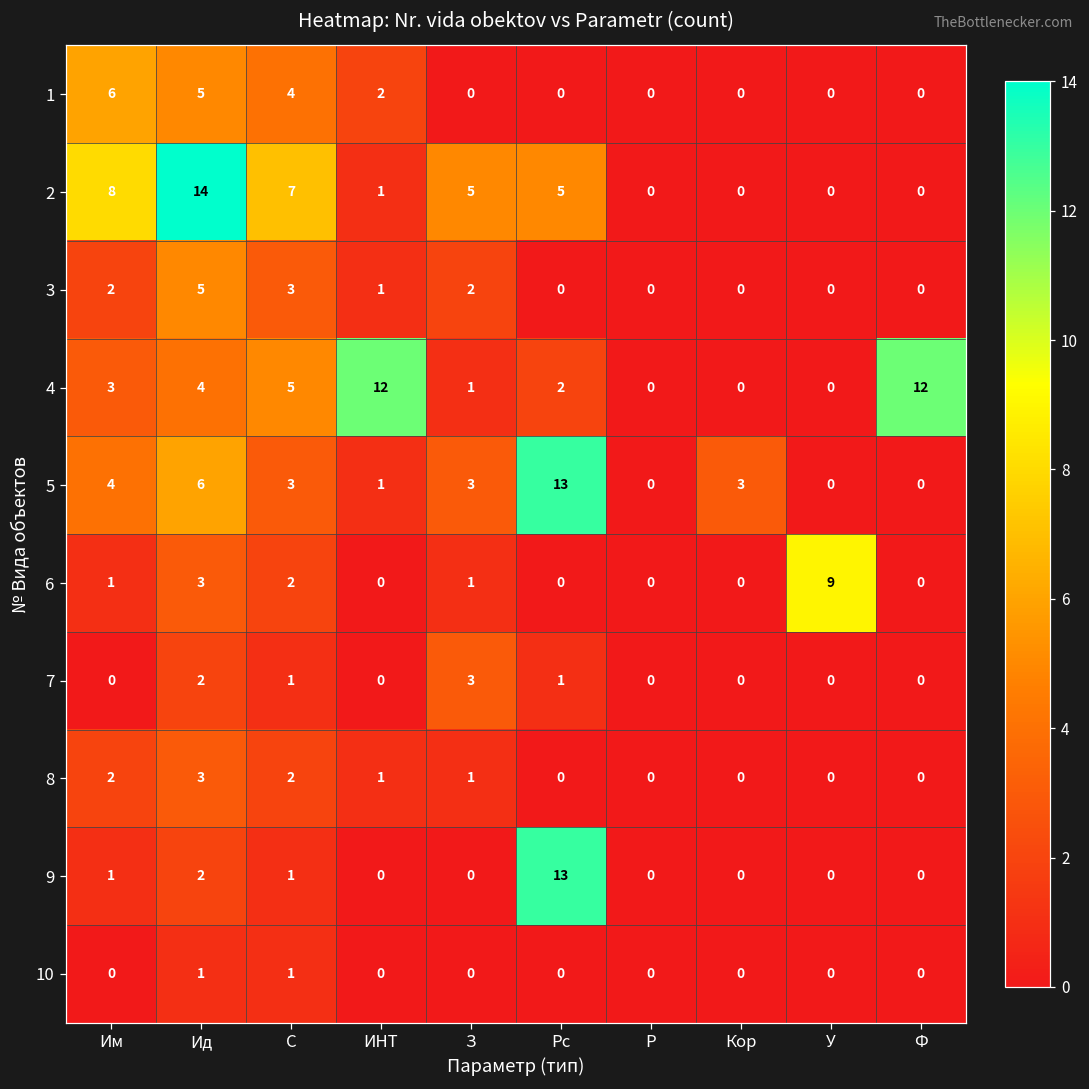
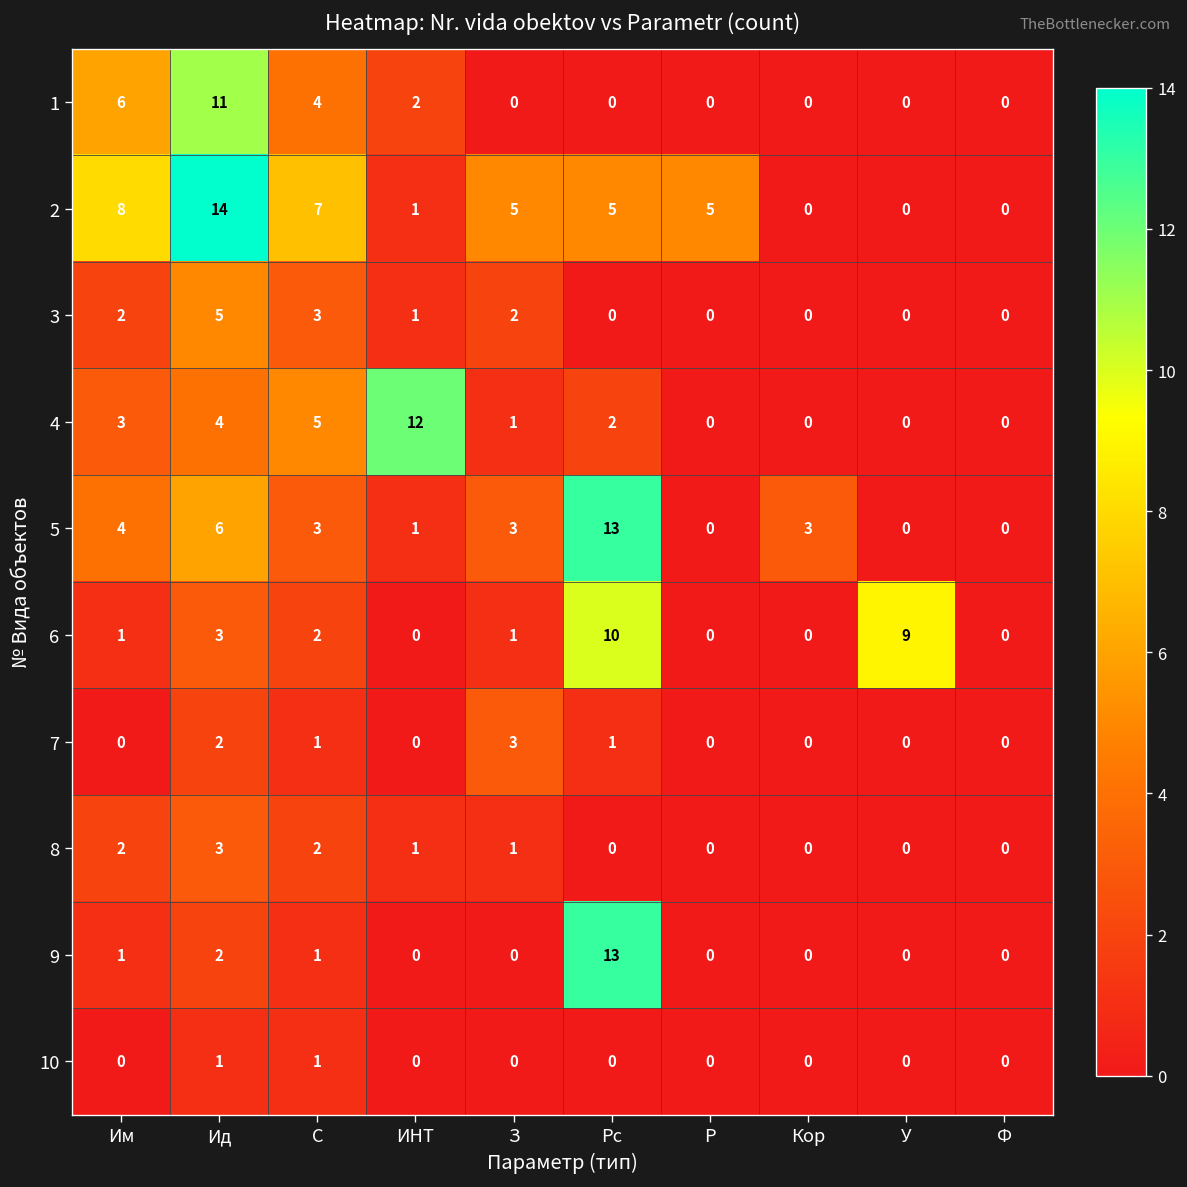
  {
    "1": {
      "Им": 6,
-     "Ид": 5,
+     "Ид": 11,
      "С": 4,
      "ИНТ": 2,
      "З": 0,
      "Рс": 0,
      "Р": 0,
      "Кор": 0,
      "У": 0,
      "Ф": 0
    },
    "2": {
      "Им": 8,
      "Ид": 14,
      "С": 7,
      "ИНТ": 1,
      "З": 5,
      "Рс": 5,
-     "Р": 0,
+     "Р": 5,
      "Кор": 0,
      "У": 0,
      "Ф": 0
    },
    "3": {
      "Им": 2,
      "Ид": 5,
      "С": 3,
      "ИНТ": 1,
      "З": 2,
      "Рс": 0,
      "Р": 0,
      "Кор": 0,
      "У": 0,
      "Ф": 0
    },
    "4": {
      "Им": 3,
      "Ид": 4,
      "С": 5,
      "ИНТ": 12,
      "З": 1,
      "Рс": 2,
      "Р": 0,
      "Кор": 0,
      "У": 0,
-     "Ф": 12
+     "Ф": 0
    },
    "5": {
      "Им": 4,
      "Ид": 6,
      "С": 3,
      "ИНТ": 1,
      "З": 3,
      "Рс": 13,
      "Р": 0,
      "Кор": 3,
      "У": 0,
      "Ф": 0
    },
    "6": {
      "Им": 1,
      "Ид": 3,
      "С": 2,
      "ИНТ": 0,
      "З": 1,
-     "Рс": 0,
+     "Рс": 10,
      "Р": 0,
      "Кор": 0,
      "У": 9,
      "Ф": 0
    },
    "7": {
      "Им": 0,
      "Ид": 2,
      "С": 1,
      "ИНТ": 0,
      "З": 3,
      "Рс": 1,
      "Р": 0,
      "Кор": 0,
      "У": 0,
      "Ф": 0
    },
    "8": {
      "Им": 2,
      "Ид": 3,
      "С": 2,
      "ИНТ": 1,
      "З": 1,
      "Рс": 0,
      "Р": 0,
      "Кор": 0,
      "У": 0,
      "Ф": 0
    },
    "9": {
      "Им": 1,
      "Ид": 2,
      "С": 1,
      "ИНТ": 0,
      "З": 0,
      "Рс": 13,
      "Р": 0,
      "Кор": 0,
      "У": 0,
      "Ф": 0
    },
    "10": {
      "Им": 0,
      "Ид": 1,
      "С": 1,
      "ИНТ": 0,
      "З": 0,
      "Рс": 0,
      "Р": 0,
      "Кор": 0,
      "У": 0,
      "Ф": 0
    }
  }
